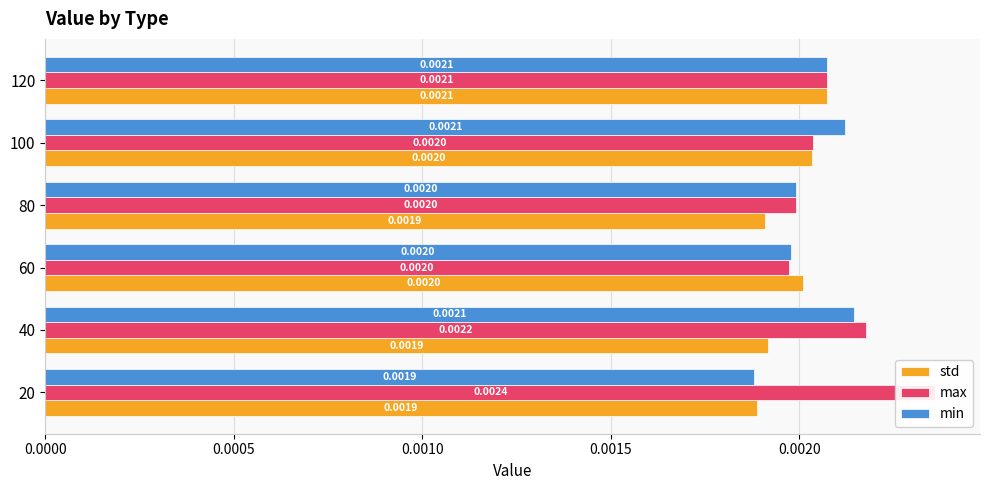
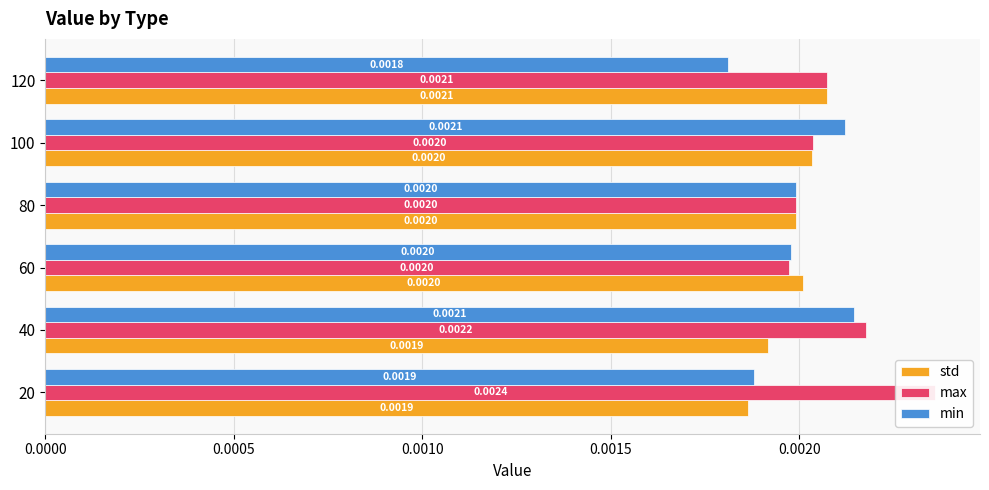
  {
    "std": {
      "120": 0.0021,
      "100": 0.0020,
-     "80": 0.0019,
+     "80": 0.0020,
      "60": 0.0020,
      "40": 0.0019,
-     "20": 0.00189
+     "20": 0.00186
    },
    "max": {
      "120": 0.0021,
      "100": 0.0020,
      "80": 0.0020,
      "60": 0.0020,
      "40": 0.0022
    },
    "min": {
-     "120": 0.0021,
+     "120": 0.0018,
      "100": 0.0021,
      "80": 0.0020,
      "60": 0.0020,
      "40": 0.0021,
      "20": 0.0019
    }
  }
